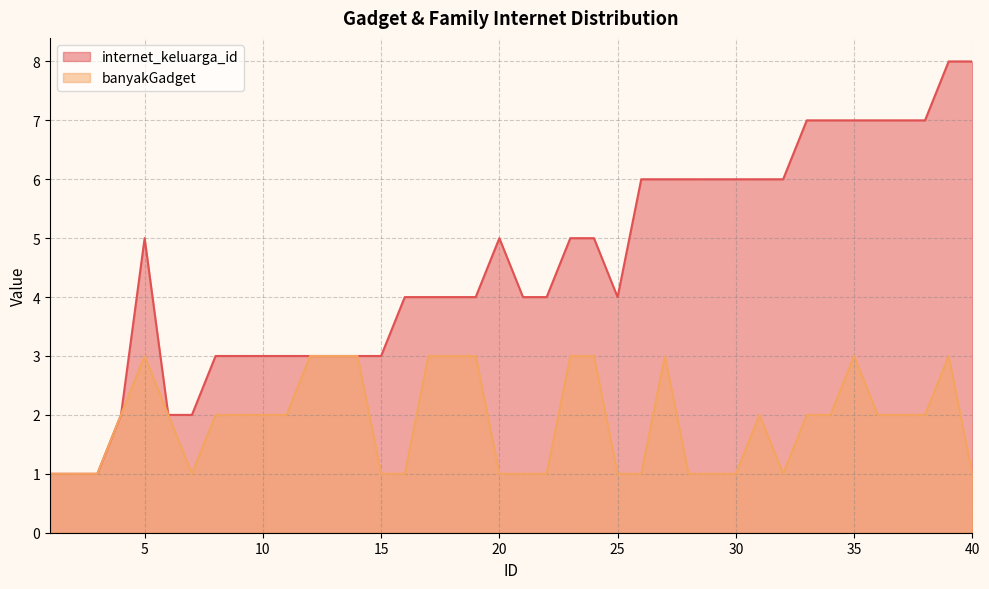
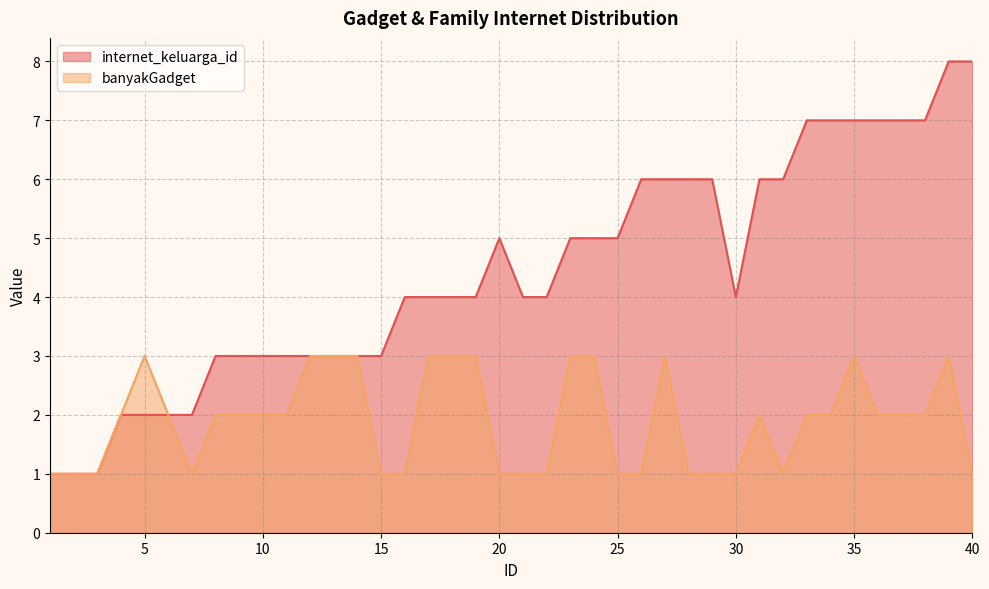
  {
    "internet_keluarga_id": {
-     "5": 5,
+     "5": 2,
      "10": 3,
      "15": 3,
      "20": 5,
-     "25": 4,
-     "30": 6,
+     "25": 5,
+     "30": 4,
      "35": 7,
      "40": 8
    },
    "banyakGadget": {
      "5": 3,
      "10": 2,
      "15": 1,
      "20": 1,
      "25": 1,
      "30": 1,
      "35": 3,
      "40": 1
    }
  }
